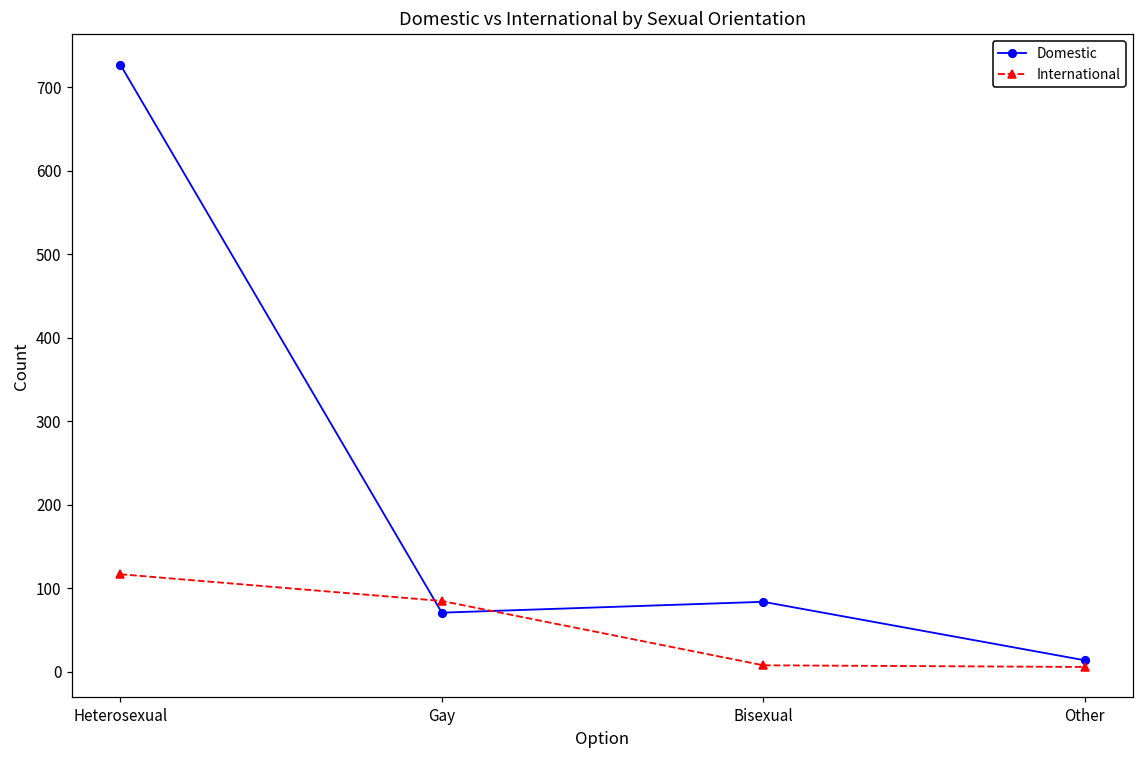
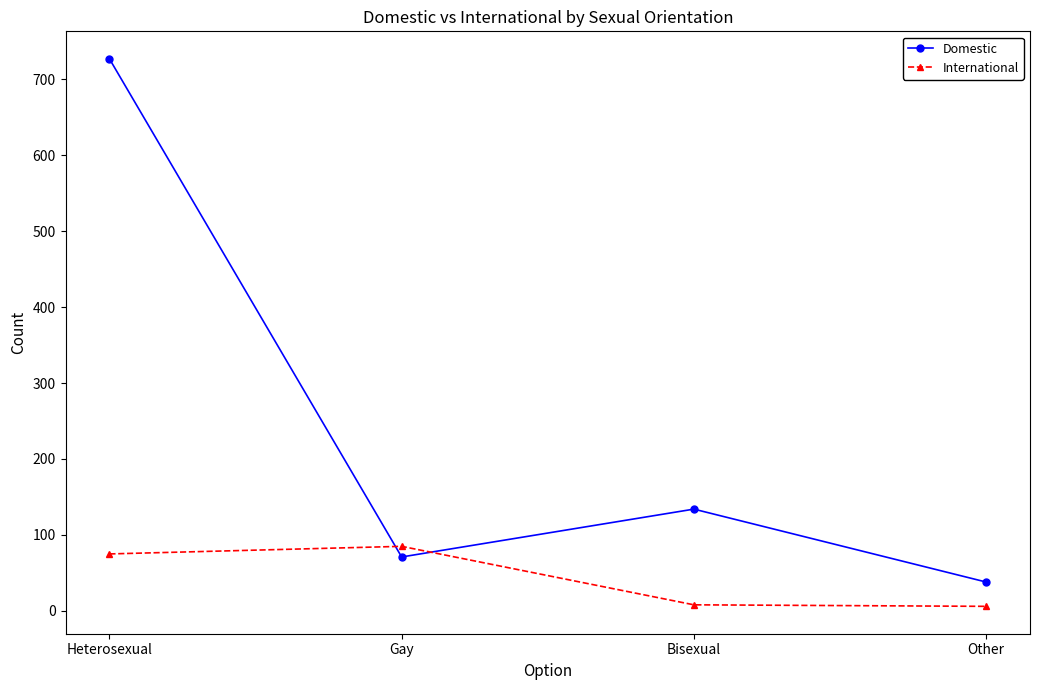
  {
    "Domestic": {
      "Heterosexual": 730,
      "Gay": 70,
-     "Bisexual": 80,
-     "Other": 10
+     "Bisexual": 130,
+     "Other": 40
    },
    "International": {
-     "Heterosexual": 120,
+     "Heterosexual": 80,
      "Gay": 90,
      "Bisexual": 10,
      "Other": 10
    }
  }
